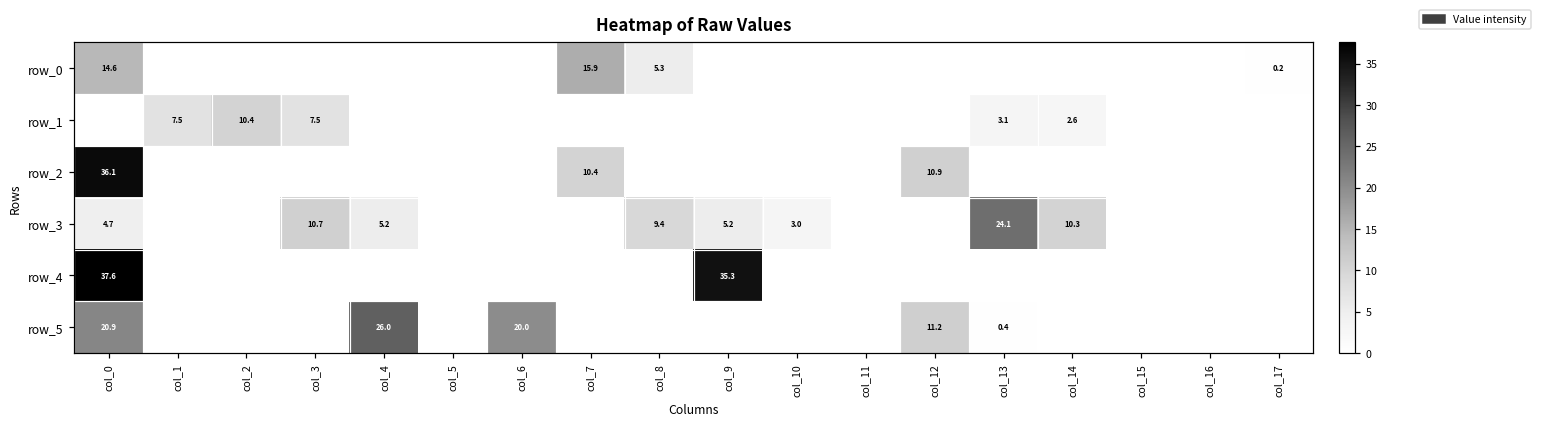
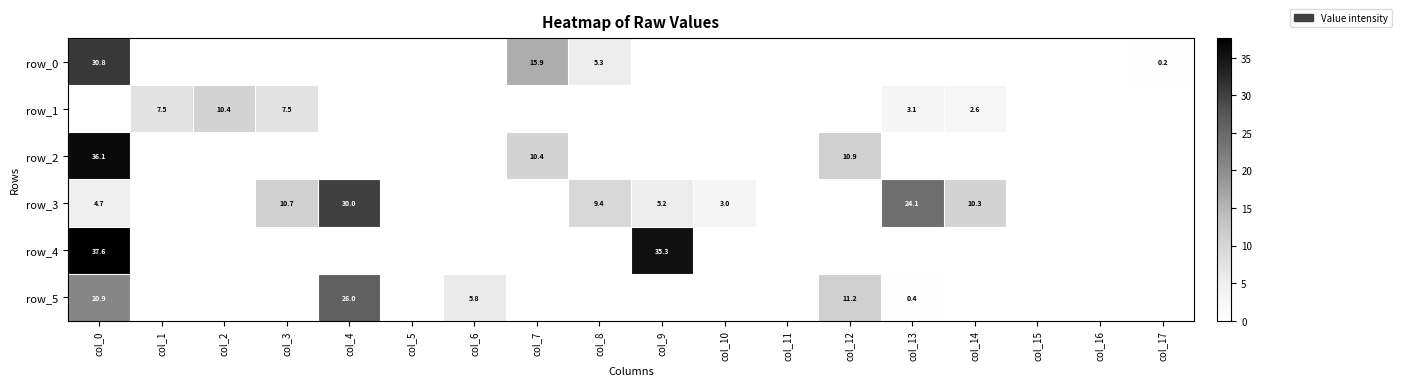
  {
    "row_0": {
-     "col_0": 14.6,
+     "col_0": 30.8,
      "col_7": 15.9,
      "col_8": 5.3,
      "col_17": 0.2
    },
    "row_1": {
      "col_1": 7.5,
      "col_2": 10.4,
      "col_3": 7.5,
      "col_13": 3.1,
      "col_14": 2.6
    },
    "row_2": {
      "col_0": 36.1,
      "col_7": 10.4,
      "col_12": 10.9
    },
    "row_3": {
      "col_0": 4.7,
      "col_3": 10.7,
-     "col_4": 5.2,
+     "col_4": 30.0,
      "col_8": 9.4,
      "col_9": 5.2,
      "col_10": 3.0,
      "col_13": 24.1,
      "col_14": 10.3
    },
    "row_4": {
      "col_0": 37.6,
      "col_9": 35.3
    },
    "row_5": {
      "col_0": 20.9,
      "col_4": 26.0,
-     "col_6": 20.0,
+     "col_6": 5.8,
      "col_12": 11.2,
      "col_13": 0.4
    }
  }
